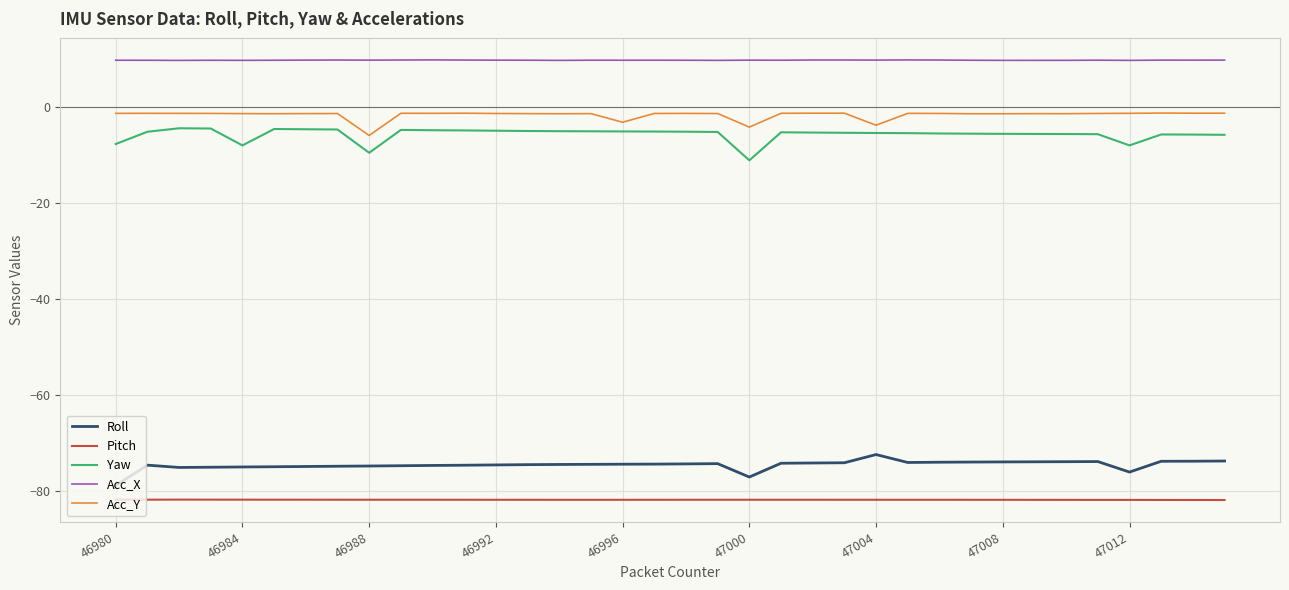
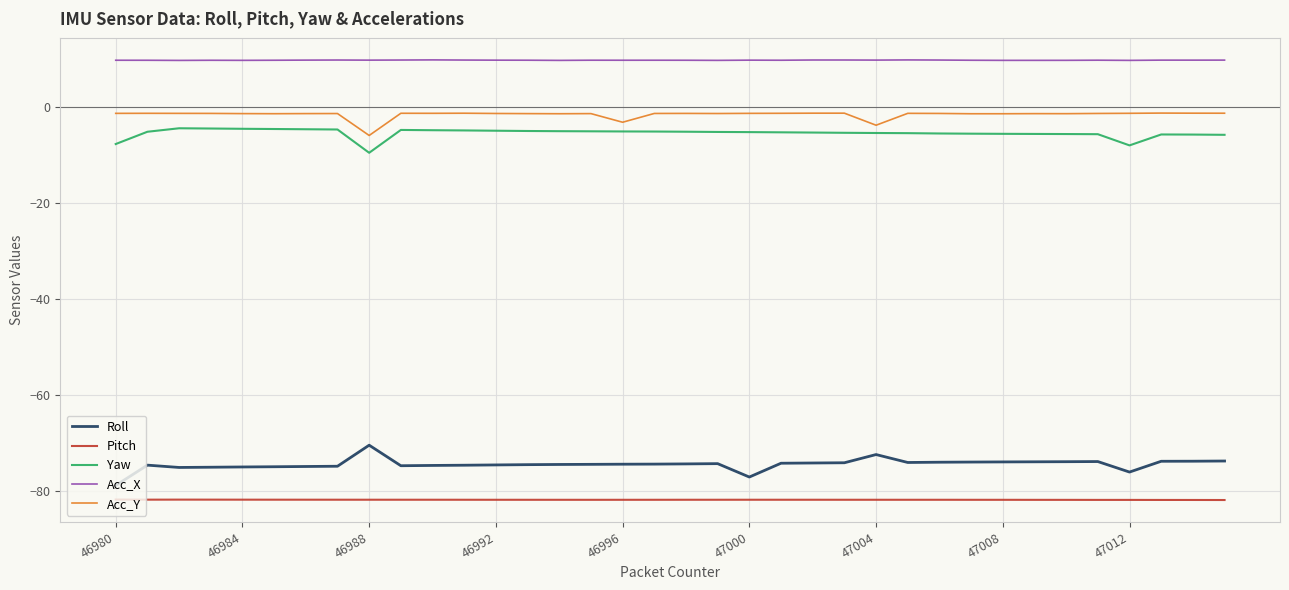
  {
    "Roll": {
      "46984": -75,
-     "46988": -75,
+     "46988": -71,
      "46992": -75,
      "46996": -75,
      "47000": -77,
      "47004": -73,
      "47008": -74,
      "47012": -76
    },
    "Pitch": {
      "46984": -82,
      "46988": -82,
      "46992": -82,
      "46996": -82,
      "47000": -82,
      "47004": -82,
      "47008": -82,
      "47012": -82
    },
    "Yaw": {
      "46980": -8,
-     "46984": -8,
+     "46984": -5,
      "46988": -10,
      "46992": -5,
      "46996": -5,
-     "47000": -11,
+     "47000": -5,
      "47004": -5,
      "47008": -6,
      "47012": -8
    },
    "Acc_X": {
      "46980": 10,
      "46984": 10,
      "46988": 10,
      "46992": 10,
      "46996": 10,
      "47000": 10,
      "47004": 10,
      "47008": 10,
      "47012": 10
    },
    "Acc_Y": {
      "46980": -1,
      "46984": -1,
      "46988": -6,
      "46992": -1,
      "46996": -3,
-     "47000": -4,
+     "47000": -1,
      "47004": -4,
      "47008": -1,
      "47012": -1
    }
  }
